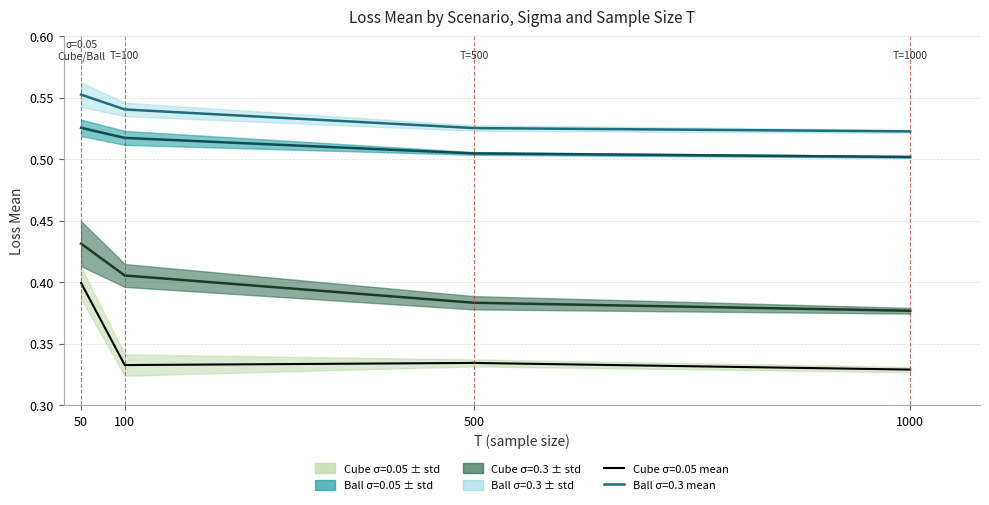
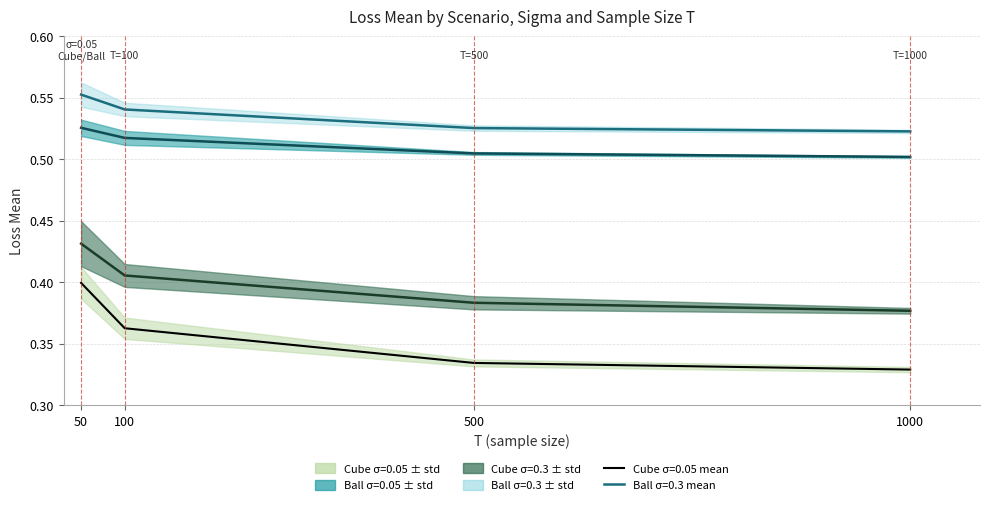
  {
    "Cube σ=0.05 mean": {
      "50": 0.400,
-     "100": 0.333,
+     "100": 0.363,
      "500": 0.335,
      "1000": 0.329
    }
  }
